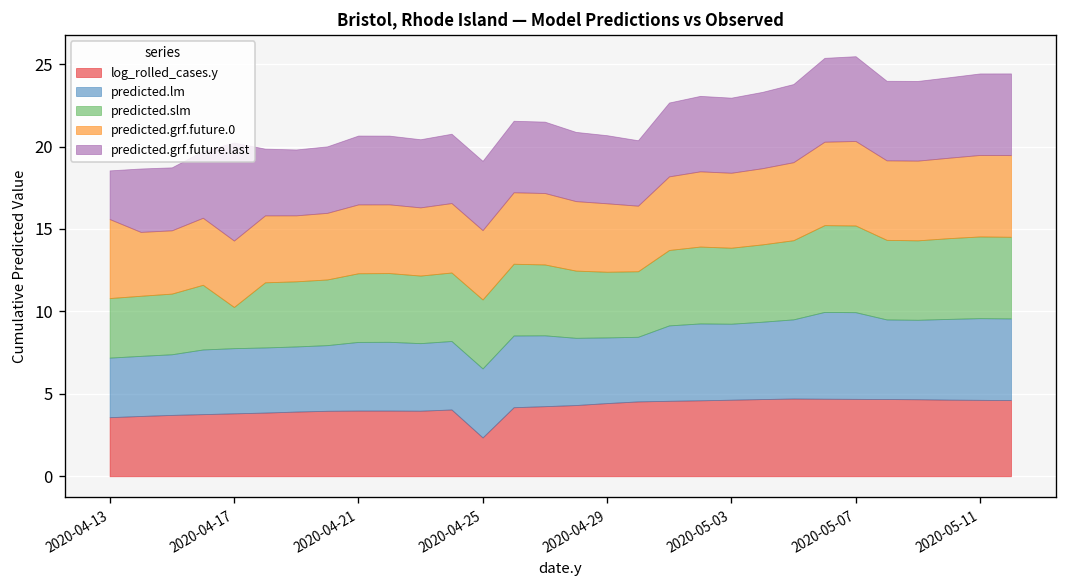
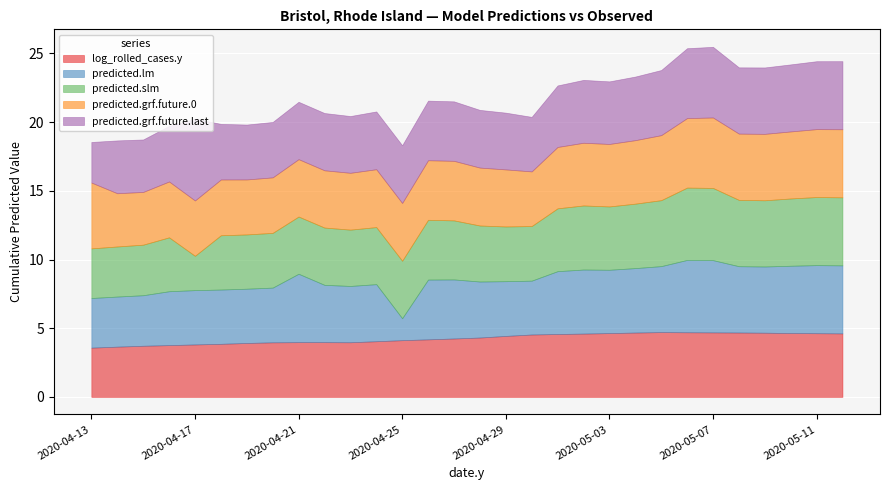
  {
    "log_rolled_cases.y": {
      "2020-04-13": 3.6,
      "2020-04-17": 3.8,
      "2020-04-21": 4.0,
-     "2020-04-25": 2.4,
+     "2020-04-25": 4.1,
      "2020-04-29": 4.4,
      "2020-05-03": 4.6,
      "2020-05-07": 4.7,
      "2020-05-11": 4.6
    },
    "predicted.lm": {
      "2020-04-13": 3.6,
      "2020-04-17": 4.0,
-     "2020-04-21": 4.2,
-     "2020-04-25": 4.2,
+     "2020-04-21": 5.0,
+     "2020-04-25": 1.6,
      "2020-04-29": 4.0,
      "2020-05-03": 4.6,
      "2020-05-07": 5.3,
      "2020-05-11": 5.0
    },
    "predicted.slm": {
      "2020-04-13": 3.6,
      "2020-04-17": 2.5,
      "2020-04-21": 4.2,
      "2020-04-25": 4.2,
      "2020-04-29": 4.0,
      "2020-05-03": 4.6,
      "2020-05-07": 5.3,
      "2020-05-11": 5.0
    },
    "predicted.grf.future.0": {
      "2020-04-13": 4.8,
      "2020-04-17": 4.0,
      "2020-04-21": 4.2,
      "2020-04-25": 4.2,
      "2020-04-29": 4.2,
      "2020-05-03": 4.5,
      "2020-05-07": 5.1,
      "2020-05-11": 4.9
    },
    "predicted.grf.future.last": {
      "2020-04-13": 3.0,
      "2020-04-21": 4.2,
      "2020-04-25": 4.2,
      "2020-04-29": 4.1,
      "2020-05-03": 4.6,
      "2020-05-07": 5.1,
      "2020-05-11": 4.9
    }
  }
